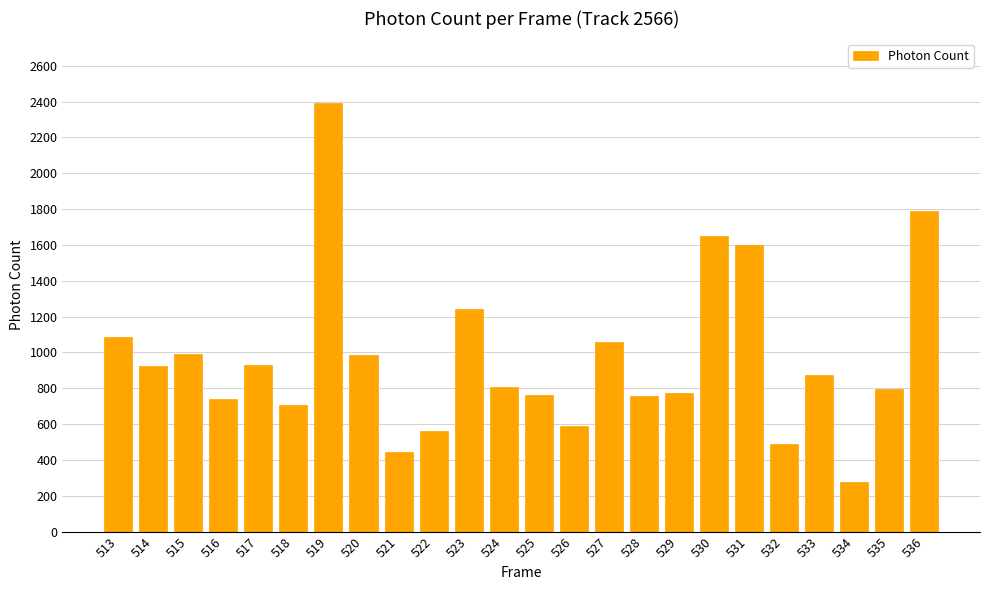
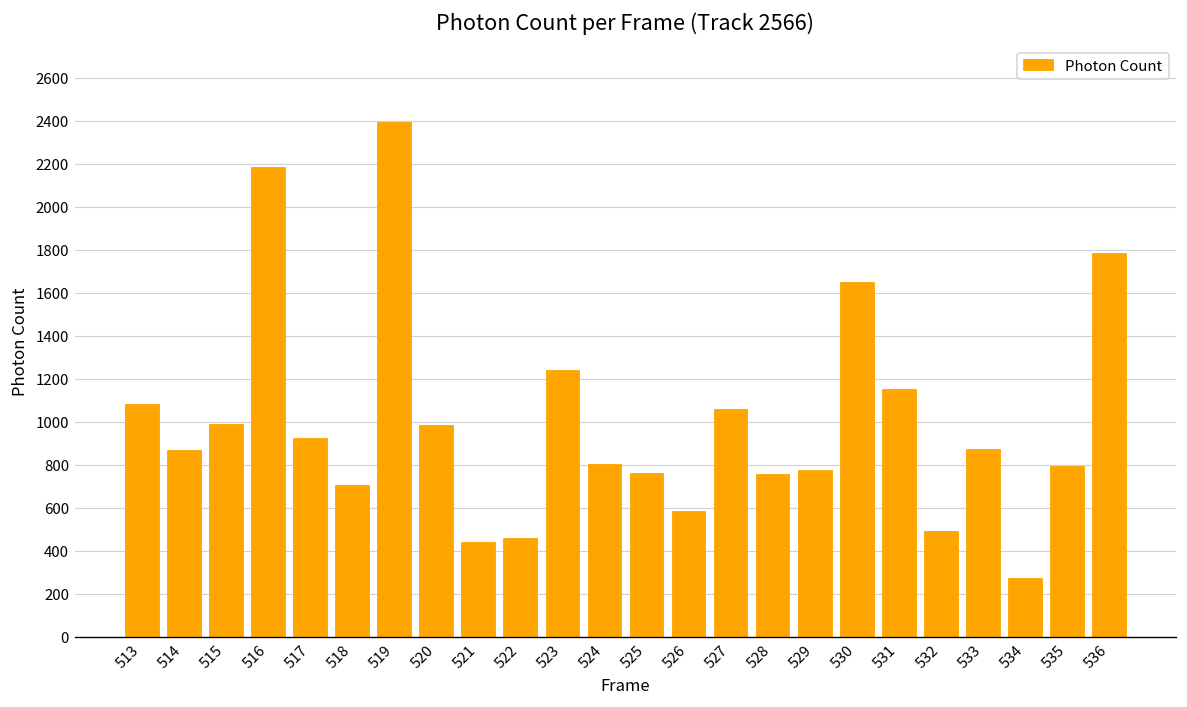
  {
    "513": 1080,
-   "514": 920,
+   "514": 870,
    "515": 990,
-   "516": 740,
+   "516": 2180,
    "517": 930,
    "518": 700,
    "519": 2390,
    "520": 980,
    "521": 440,
-   "522": 560,
+   "522": 460,
    "523": 1240,
    "524": 810,
    "525": 760,
    "526": 590,
    "527": 1060,
    "528": 760,
    "529": 770,
    "530": 1650,
-   "531": 1600,
+   "531": 1150,
    "532": 490,
    "533": 870,
    "534": 280,
    "535": 790,
    "536": 1790
  }
